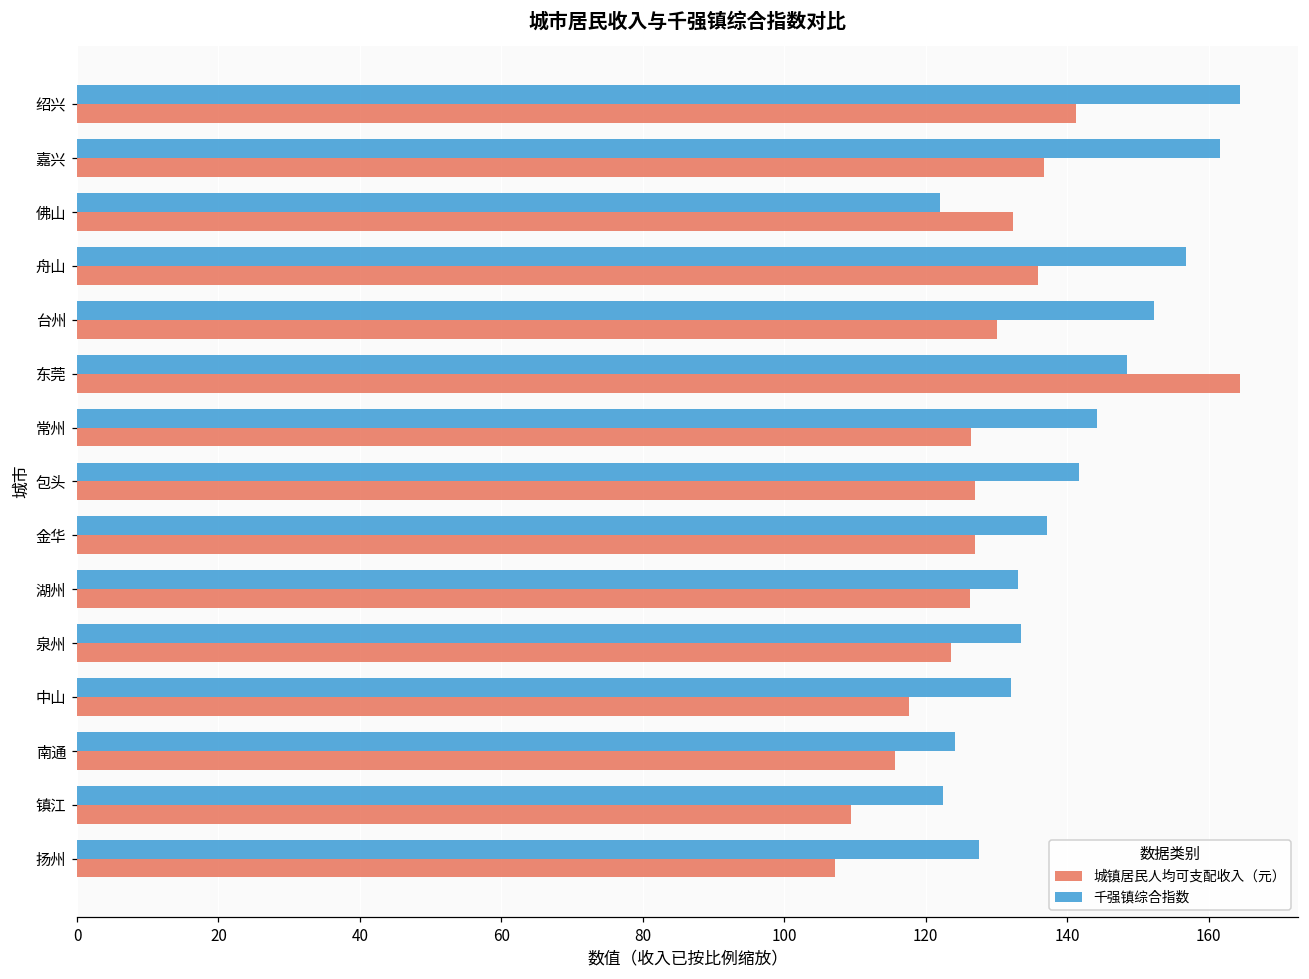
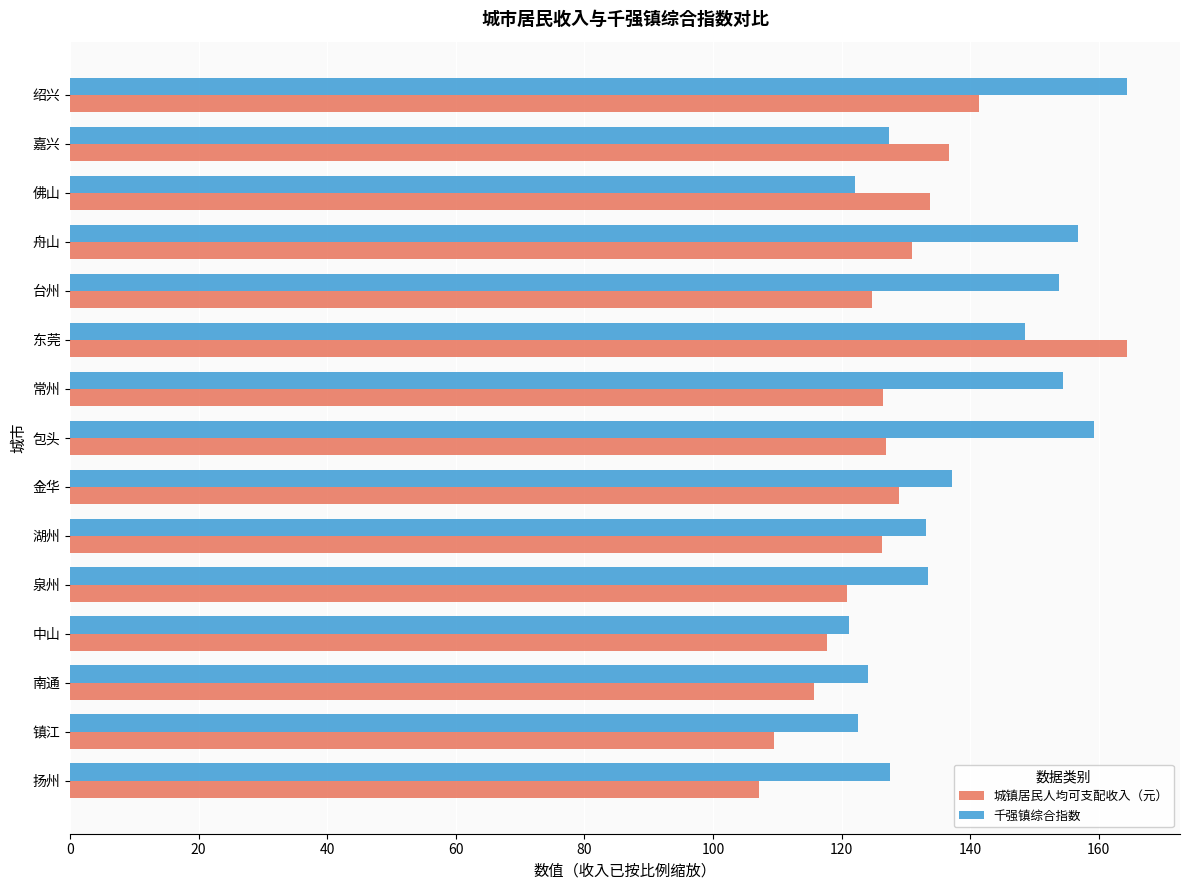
  {
    "城镇居民人均可支配收入（元）": {
      "绍兴": 141,
      "嘉兴": 137,
-     "佛山": 132,
-     "舟山": 136,
-     "台州": 130,
+     "佛山": 134,
+     "舟山": 131,
+     "台州": 125,
      "东莞": 164,
      "常州": 126,
      "包头": 127,
-     "金华": 127,
+     "金华": 129,
      "湖州": 126,
-     "泉州": 124,
+     "泉州": 121,
      "中山": 118,
      "南通": 116,
      "镇江": 109,
      "扬州": 107
    },
    "千强镇综合指数": {
      "绍兴": 164,
-     "嘉兴": 162,
+     "嘉兴": 127,
      "佛山": 122,
      "舟山": 157,
-     "台州": 152,
+     "台州": 154,
      "东莞": 149,
-     "常州": 144,
-     "包头": 142,
+     "常州": 154,
+     "包头": 159,
      "金华": 137,
      "湖州": 133,
      "泉州": 134,
-     "中山": 132,
+     "中山": 121,
      "南通": 124,
      "镇江": 123,
      "扬州": 128
    }
  }
